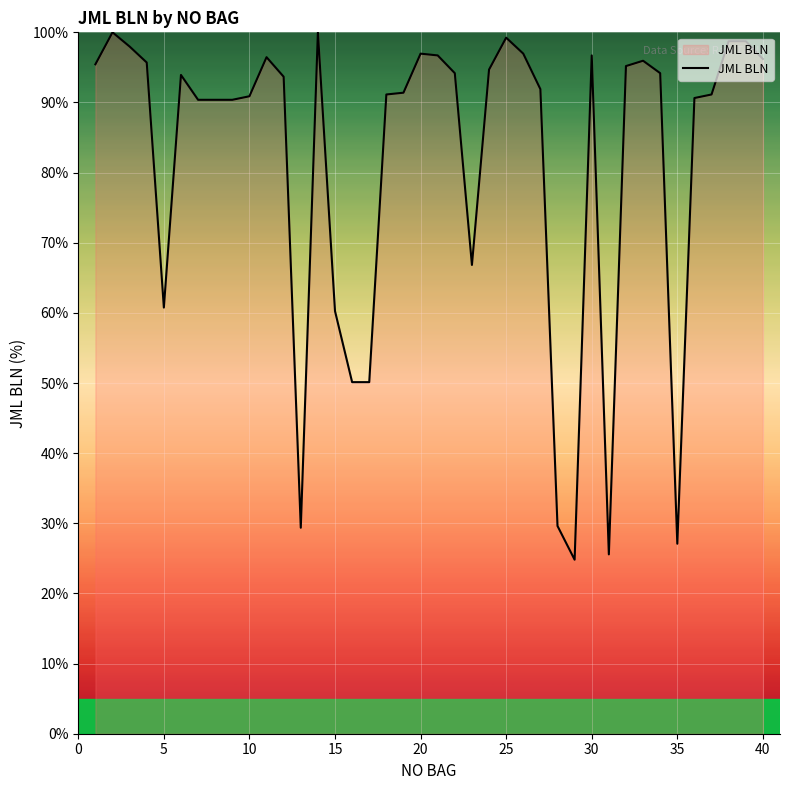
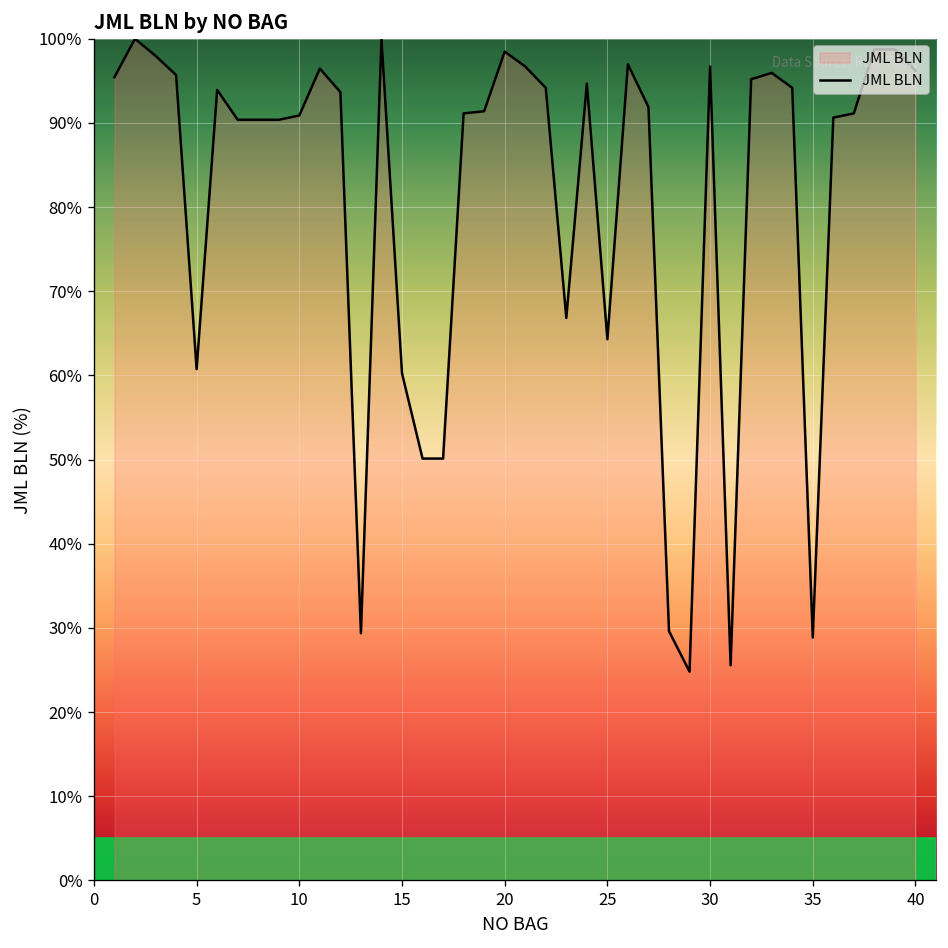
  {
    "5": "61%",
    "10": "91%",
    "15": "60%",
-   "20": "97%",
-   "25": "99%",
+   "20": "98%",
+   "25": "64%",
    "30": "97%",
-   "35": "27%"
+   "35": "29%"
  }
